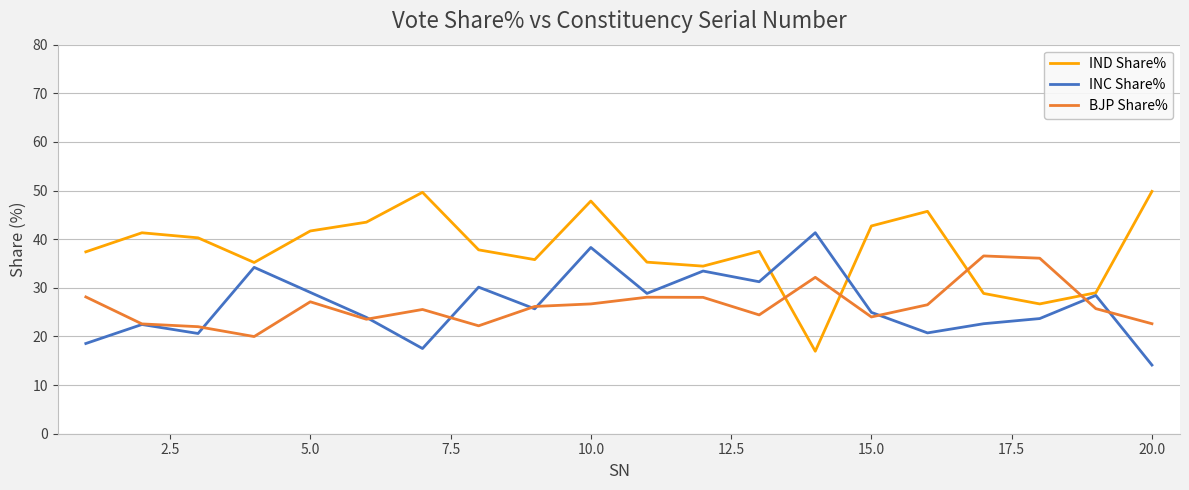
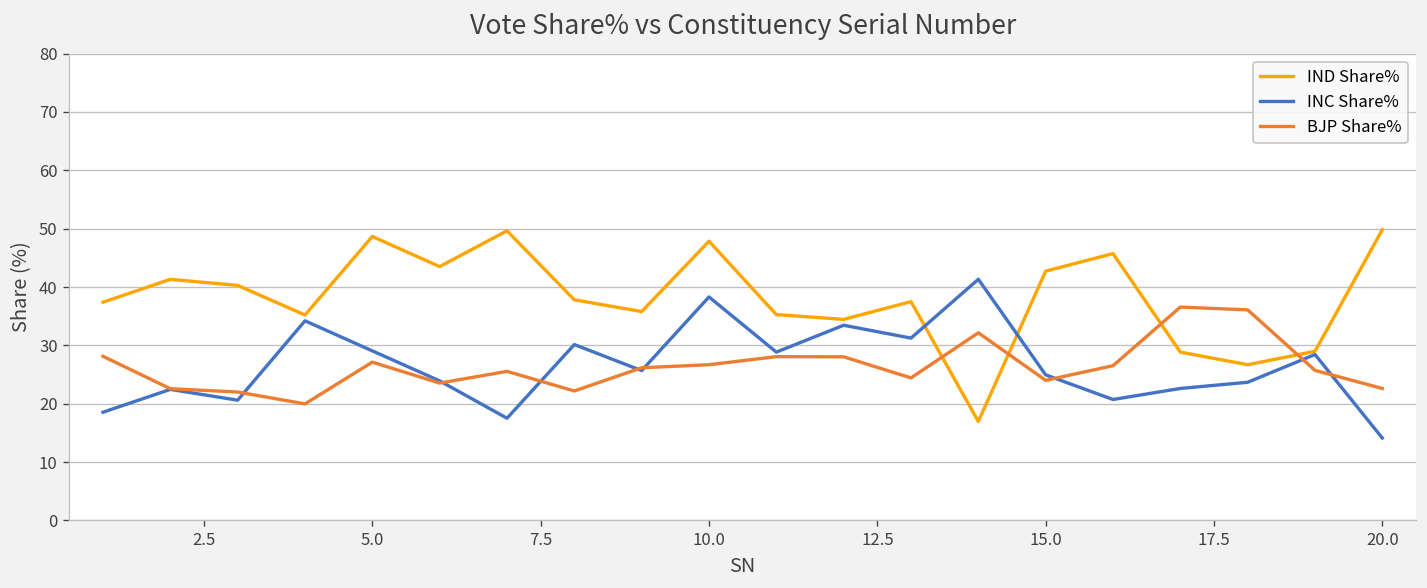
  {
    "IND Share%": {
-     "5.0": 42,
+     "5.0": 49,
      "10.0": 48,
      "15.0": 43,
      "20.0": 50
    },
    "INC Share%": {
      "5.0": 29,
      "10.0": 38,
      "15.0": 25,
      "20.0": 14
    },
    "BJP Share%": {
      "5.0": 27,
      "10.0": 27,
      "15.0": 24,
      "20.0": 23
    }
  }
